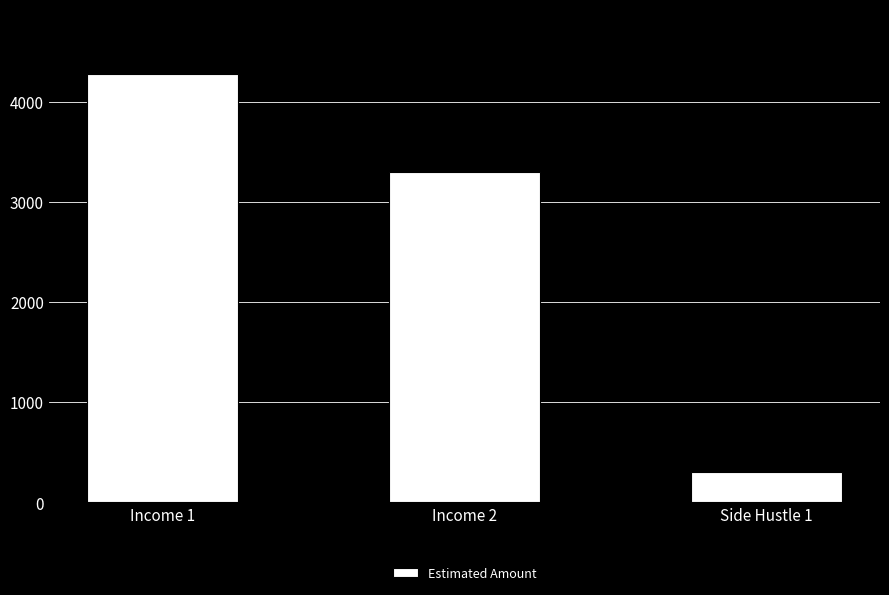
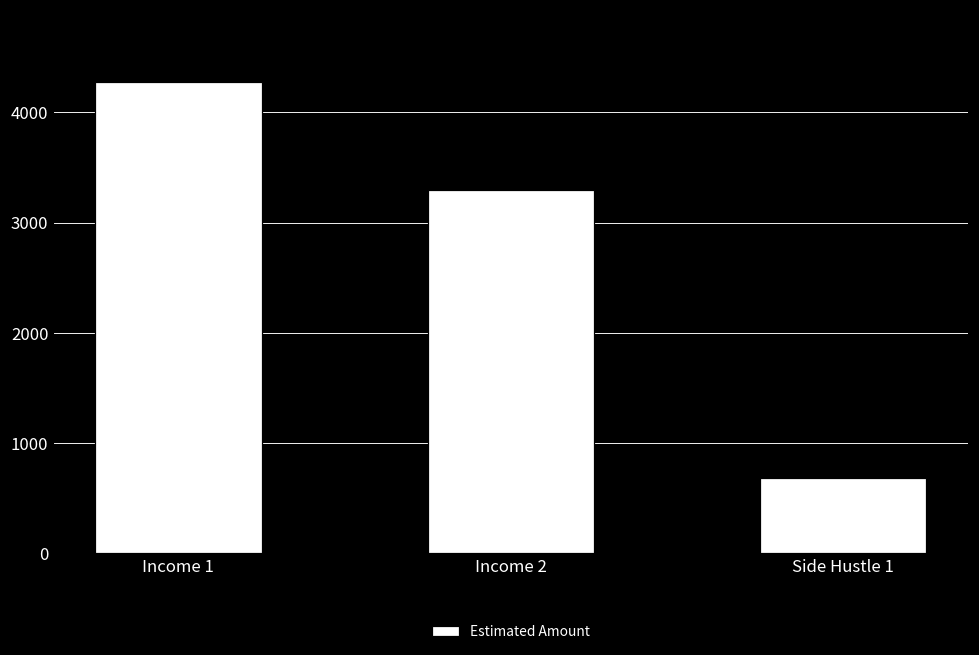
  {
    "Income 1": 4280,
    "Income 2": 3300,
-   "Side Hustle 1": 300
+   "Side Hustle 1": 680
  }
